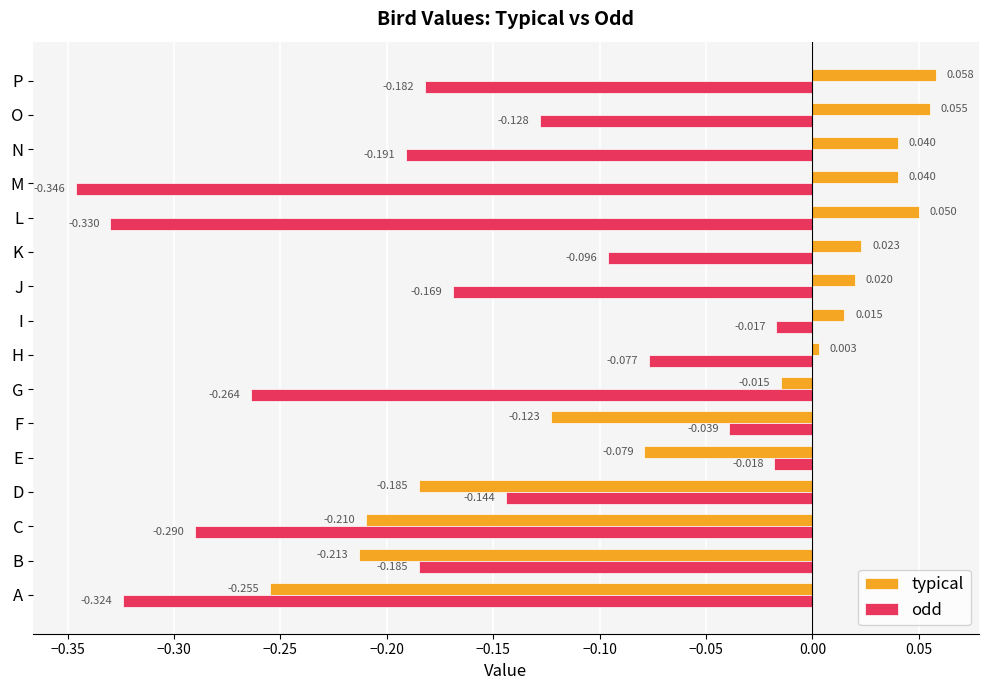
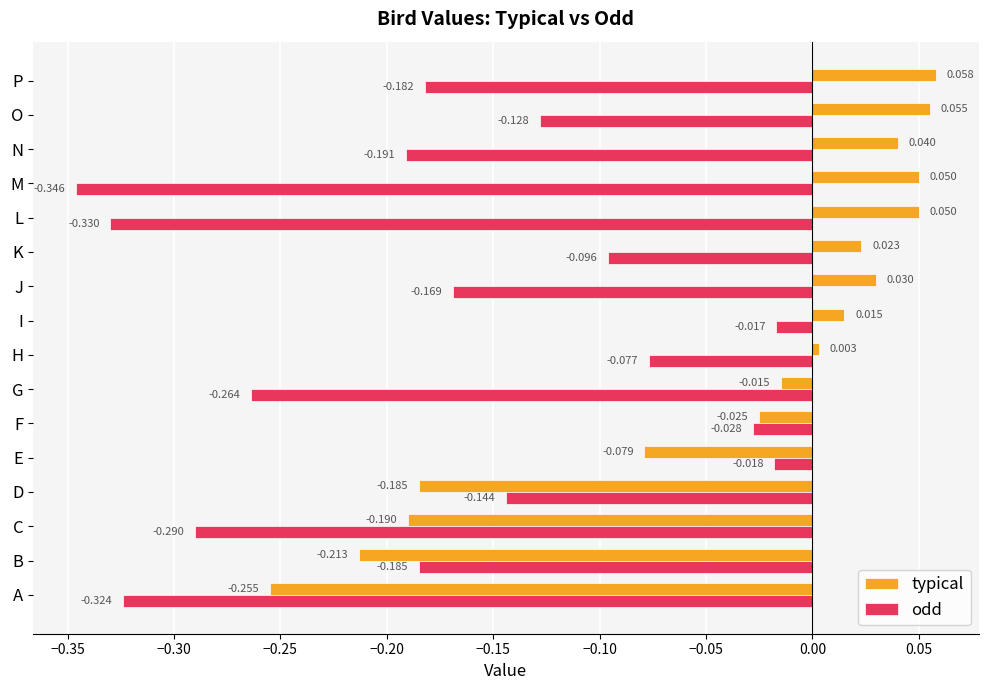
  {
    "typical": {
      "P": 0.058,
      "O": 0.055,
      "N": 0.040,
-     "M": 0.040,
+     "M": 0.050,
      "L": 0.050,
      "K": 0.023,
-     "J": 0.020,
+     "J": 0.030,
      "I": 0.015,
      "H": 0.003,
      "G": -0.015,
-     "F": -0.123,
+     "F": -0.025,
      "E": -0.079,
      "D": -0.185,
-     "C": -0.210,
+     "C": -0.190,
      "B": -0.213,
      "A": -0.255
    },
    "odd": {
      "P": -0.182,
      "O": -0.128,
      "N": -0.191,
      "M": -0.346,
      "L": -0.330,
      "K": -0.096,
      "J": -0.169,
      "I": -0.017,
      "H": -0.077,
      "G": -0.264,
-     "F": -0.039,
+     "F": -0.028,
      "E": -0.018,
      "D": -0.144,
      "C": -0.290,
      "B": -0.185,
      "A": -0.324
    }
  }
